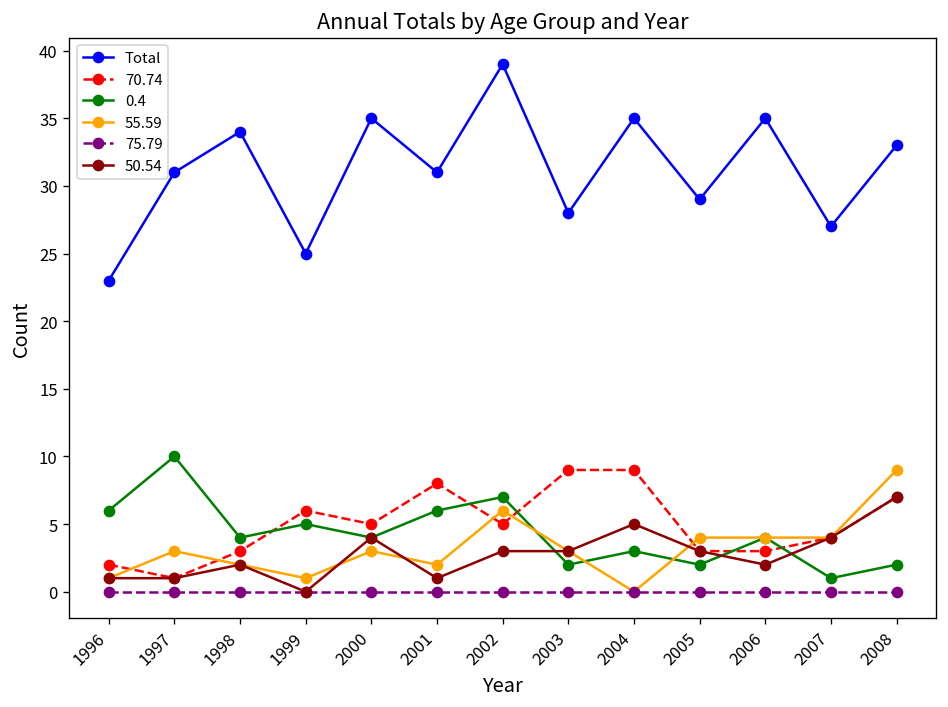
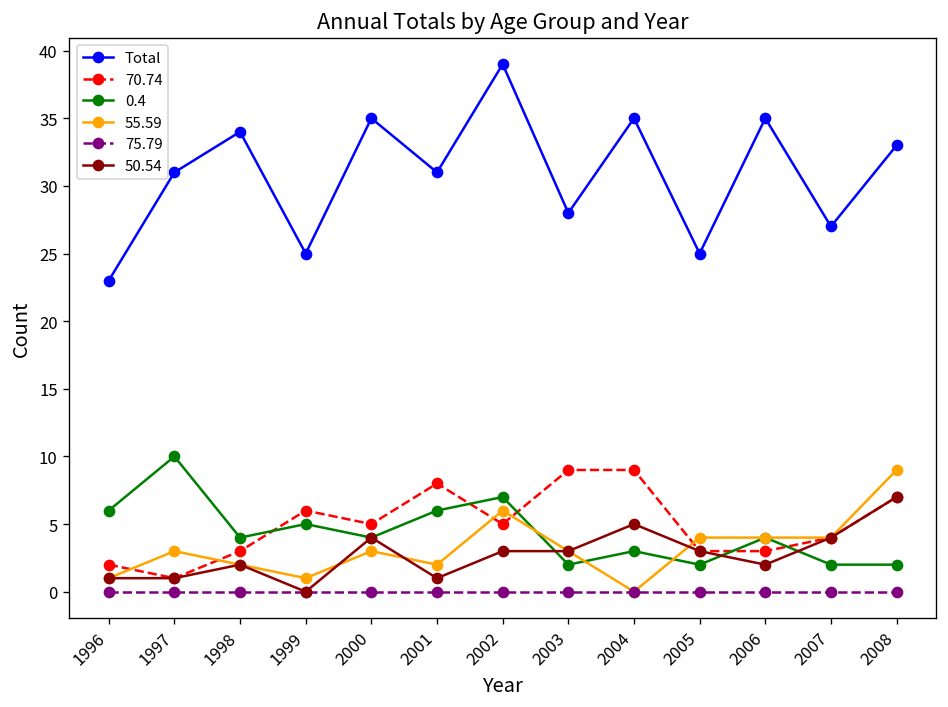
  {
    "Total": {
      "1996": 23,
      "1997": 31,
      "1998": 34,
      "1999": 25,
      "2000": 35,
      "2001": 31,
      "2002": 39,
      "2003": 28,
      "2004": 35,
-     "2005": 29,
+     "2005": 25,
      "2006": 35,
      "2007": 27,
      "2008": 33
    },
    "70.74": {
      "1996": 2,
      "1998": 3,
      "1999": 6,
      "2000": 5,
      "2001": 8,
      "2002": 5,
      "2003": 9,
      "2004": 9,
      "2006": 3
    },
    "0.4": {
      "1996": 6,
      "1997": 10,
      "1998": 4,
      "1999": 5,
      "2001": 6,
      "2002": 7,
      "2003": 2,
      "2004": 3,
      "2005": 2,
-     "2007": 1,
+     "2007": 2,
      "2008": 2
    },
    "55.59": {
      "1997": 3,
      "1999": 1,
      "2000": 3,
      "2001": 2,
      "2002": 6,
      "2005": 4,
      "2008": 9
    },
    "75.79": {
      "1996": 0,
      "1997": 0,
      "1998": 0,
      "2000": 0,
      "2001": 0,
      "2002": 0,
      "2003": 0,
      "2005": 0,
      "2006": 0,
      "2007": 0,
      "2008": 0
    },
    "50.54": {
      "2001": 1,
      "2002": 3,
      "2004": 5,
      "2006": 2
    }
  }
